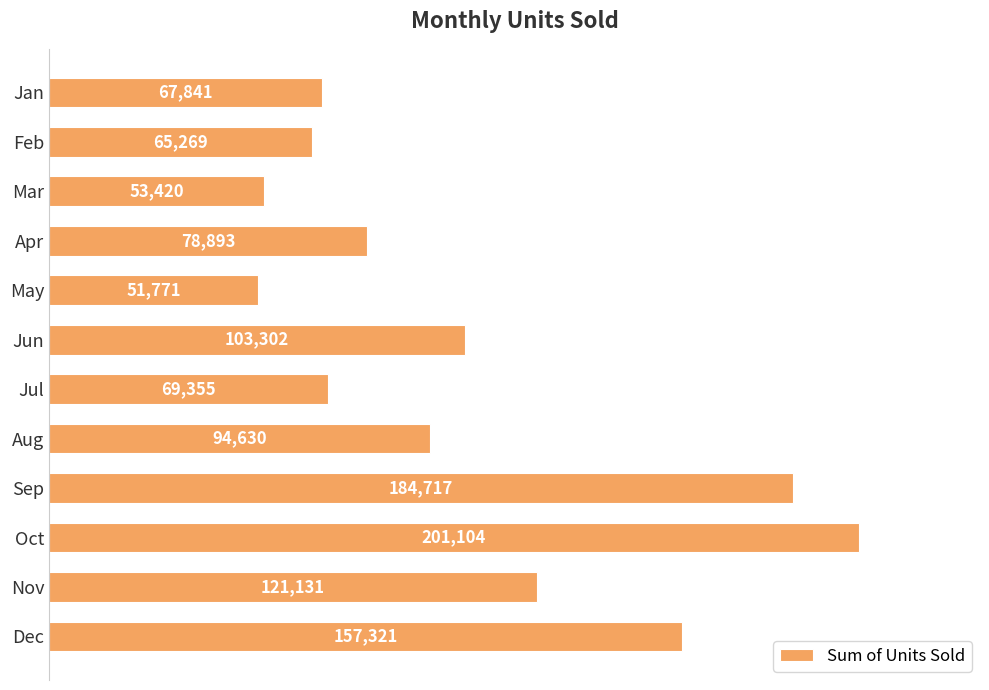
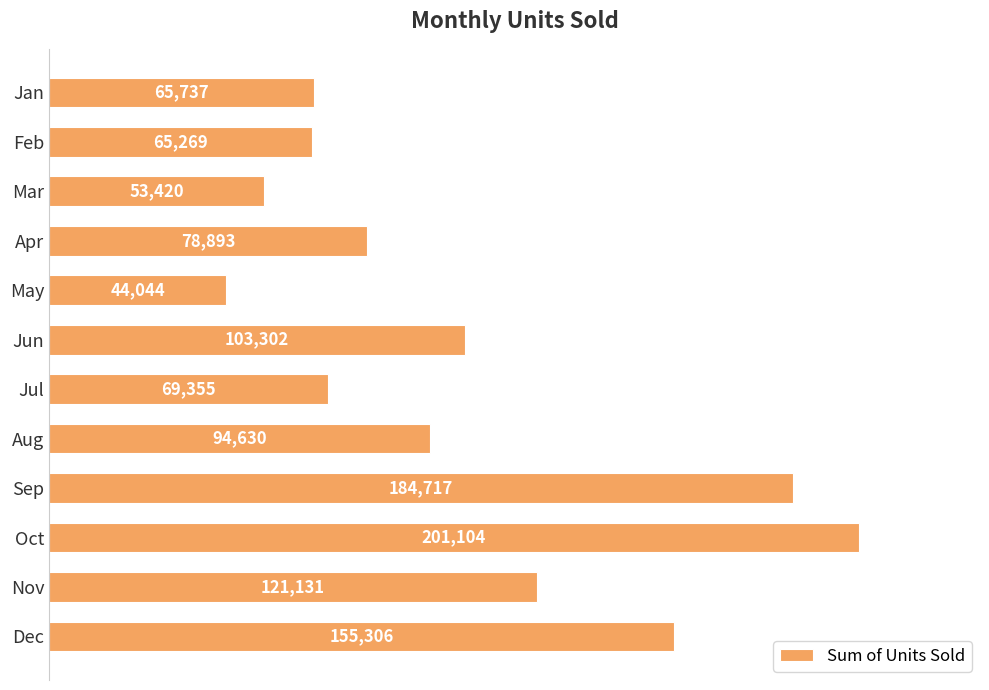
  {
-   "Jan": "67,841",
+   "Jan": "65,737",
    "Feb": "65,269",
    "Mar": "53,420",
    "Apr": "78,893",
-   "May": "51,771",
+   "May": "44,044",
    "Jun": "103,302",
    "Jul": "69,355",
    "Aug": "94,630",
    "Sep": "184,717",
    "Oct": "201,104",
    "Nov": "121,131",
-   "Dec": "157,321"
+   "Dec": "155,306"
  }
